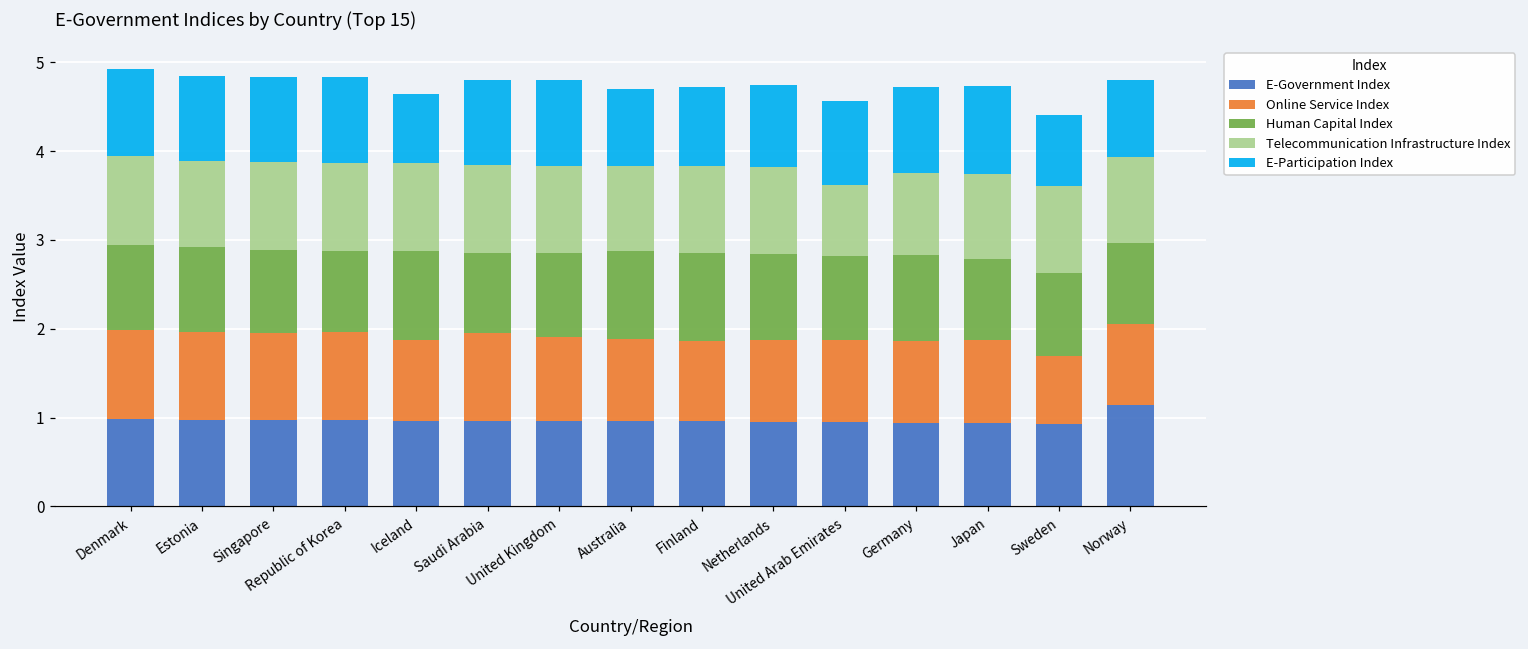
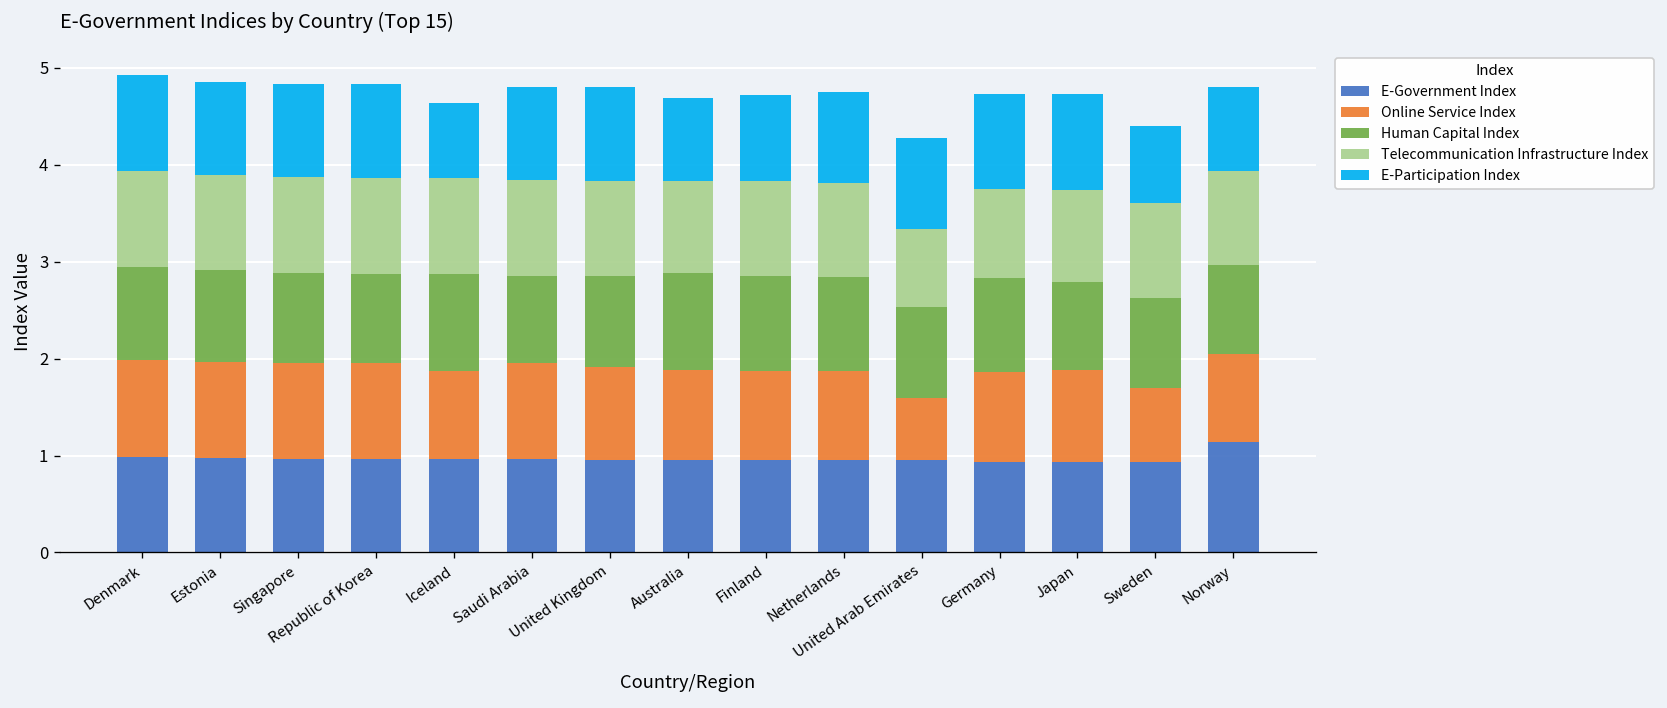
  {
    "E-Government Index": {
      "Denmark": 1.0,
      "Estonia": 1.0,
      "Singapore": 1.0,
      "Republic of Korea": 1.0,
      "Iceland": 1.0,
      "Saudi Arabia": 1.0,
      "United Kingdom": 1.0,
      "Australia": 1.0,
      "Finland": 1.0,
      "Netherlands": 1.0,
      "United Arab Emirates": 1.0,
      "Germany": 0.9,
      "Japan": 0.9,
      "Sweden": 0.9,
      "Norway": 1.1
    },
    "Online Service Index": {
      "Denmark": 1.0,
      "Estonia": 1.0,
      "Singapore": 1.0,
      "Republic of Korea": 1.0,
      "Iceland": 0.9,
      "Saudi Arabia": 1.0,
      "United Kingdom": 1.0,
      "Australia": 0.9,
      "Finland": 0.9,
      "Netherlands": 0.9,
-     "United Arab Emirates": 0.9,
+     "United Arab Emirates": 0.6,
      "Germany": 0.9,
      "Japan": 0.9,
      "Sweden": 0.8,
      "Norway": 0.9
    },
    "Human Capital Index": {
      "Denmark": 1.0,
      "Estonia": 0.9,
      "Singapore": 0.9,
      "Republic of Korea": 0.9,
      "Iceland": 1.0,
      "Saudi Arabia": 0.9,
      "United Kingdom": 0.9,
      "Australia": 1.0,
      "Finland": 1.0,
      "Netherlands": 1.0,
      "United Arab Emirates": 0.9,
      "Germany": 1.0,
      "Japan": 0.9,
      "Sweden": 0.9,
      "Norway": 0.9
    },
    "Telecommunication Infrastructure Index": {
      "Denmark": 1.0,
      "Estonia": 1.0,
      "Singapore": 1.0,
      "Republic of Korea": 1.0,
      "Iceland": 1.0,
      "Saudi Arabia": 1.0,
      "United Kingdom": 1.0,
      "Australia": 1.0,
      "Finland": 1.0,
      "Netherlands": 1.0,
      "United Arab Emirates": 0.8,
      "Germany": 0.9,
      "Japan": 1.0,
      "Sweden": 1.0,
      "Norway": 1.0
    },
    "E-Participation Index": {
      "Denmark": 1.0,
      "Estonia": 1.0,
      "Singapore": 1.0,
      "Republic of Korea": 1.0,
      "Iceland": 0.8,
      "Saudi Arabia": 1.0,
      "United Kingdom": 1.0,
      "Australia": 0.9,
      "Finland": 0.9,
      "Netherlands": 0.9,
      "United Arab Emirates": 0.9,
      "Germany": 1.0,
      "Japan": 1.0,
      "Sweden": 0.8,
      "Norway": 0.9
    }
  }
